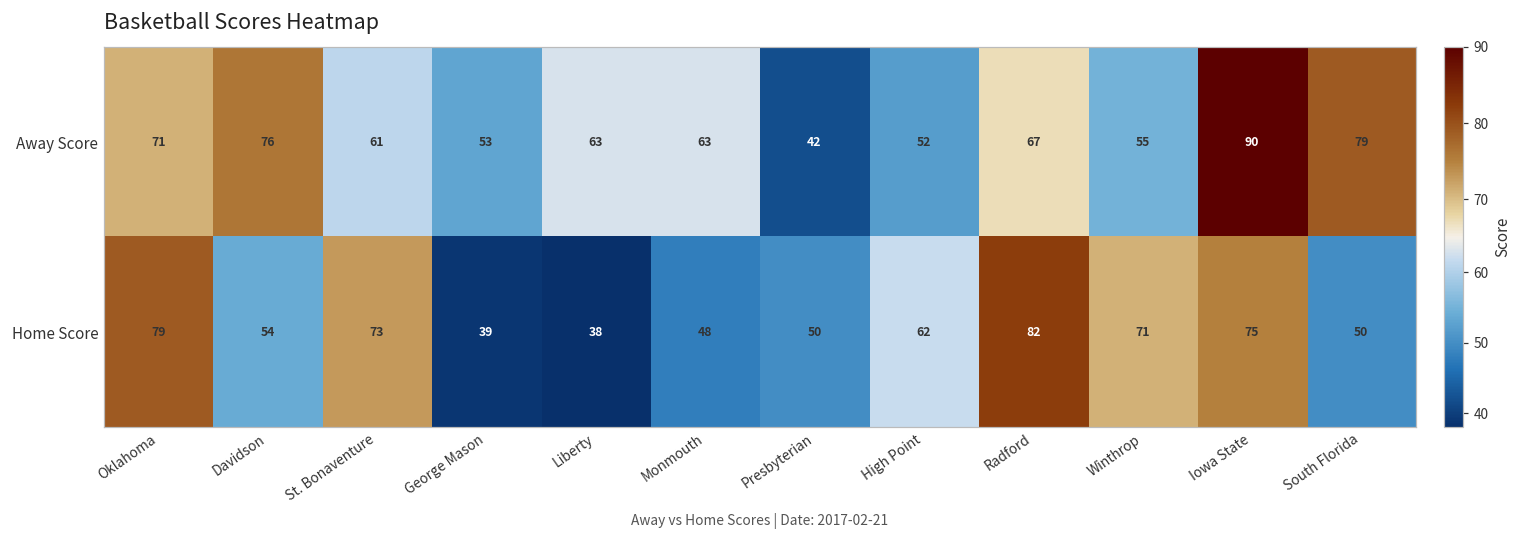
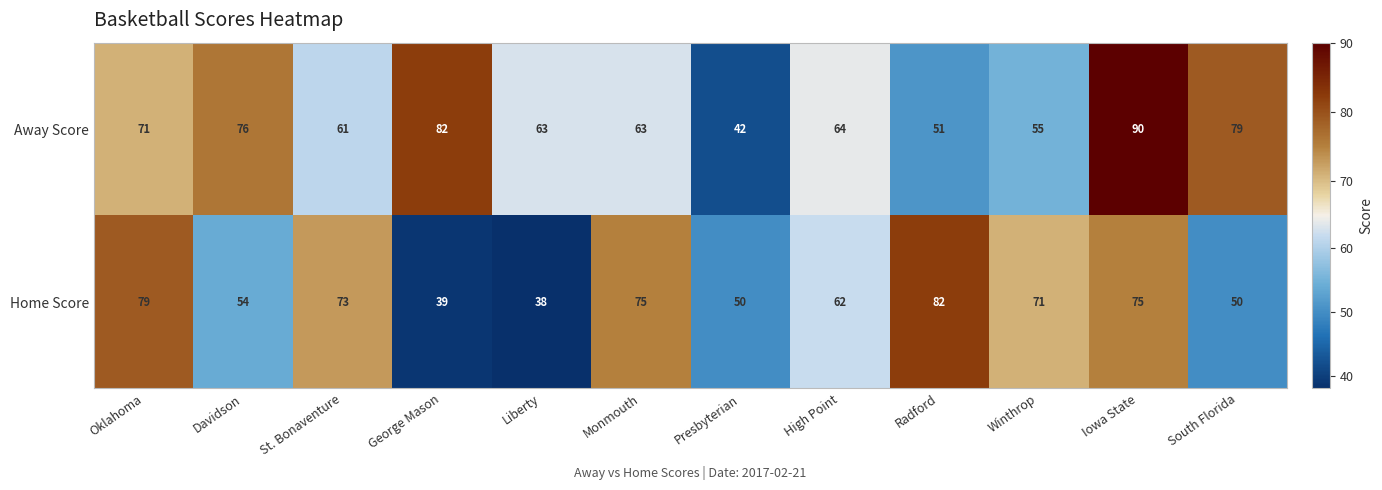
  {
    "Away Score": {
      "Oklahoma": 71,
      "Davidson": 76,
      "St. Bonaventure": 61,
-     "George Mason": 53,
+     "George Mason": 82,
      "Liberty": 63,
      "Monmouth": 63,
      "Presbyterian": 42,
-     "High Point": 52,
-     "Radford": 67,
+     "High Point": 64,
+     "Radford": 51,
      "Winthrop": 55,
      "Iowa State": 90,
      "South Florida": 79
    },
    "Home Score": {
      "Oklahoma": 79,
      "Davidson": 54,
      "St. Bonaventure": 73,
      "George Mason": 39,
      "Liberty": 38,
-     "Monmouth": 48,
+     "Monmouth": 75,
      "Presbyterian": 50,
      "High Point": 62,
      "Radford": 82,
      "Winthrop": 71,
      "Iowa State": 75,
      "South Florida": 50
    }
  }
